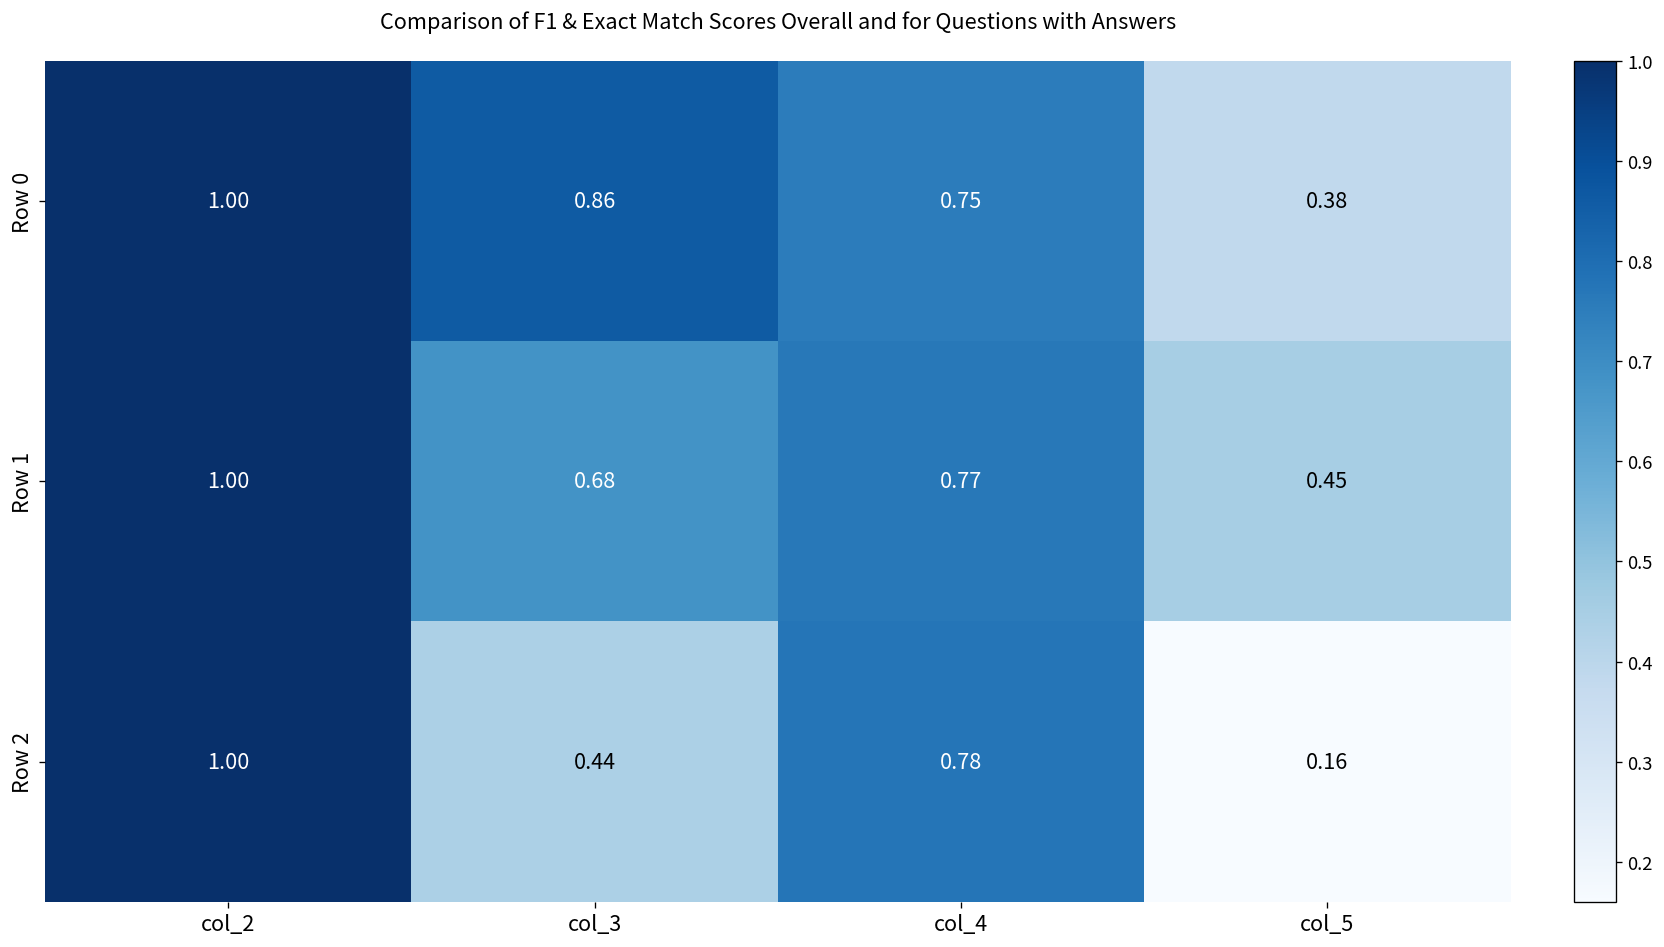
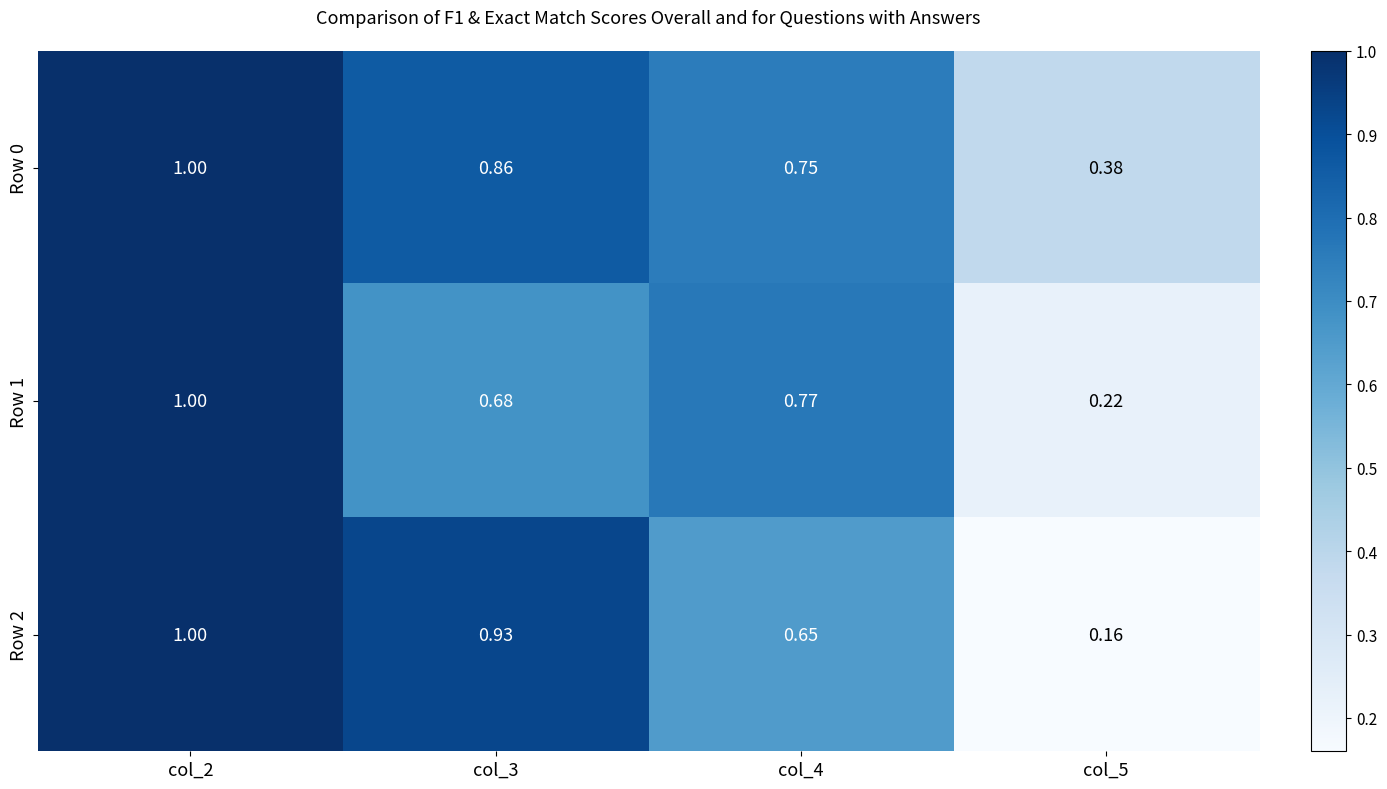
  {
    "Row 0": {
      "col_2": 1.00,
      "col_3": 0.86,
      "col_4": 0.75,
      "col_5": 0.38
    },
    "Row 1": {
      "col_2": 1.00,
      "col_3": 0.68,
      "col_4": 0.77,
-     "col_5": 0.45
+     "col_5": 0.22
    },
    "Row 2": {
      "col_2": 1.00,
-     "col_3": 0.44,
-     "col_4": 0.78,
+     "col_3": 0.93,
+     "col_4": 0.65,
      "col_5": 0.16
    }
  }
